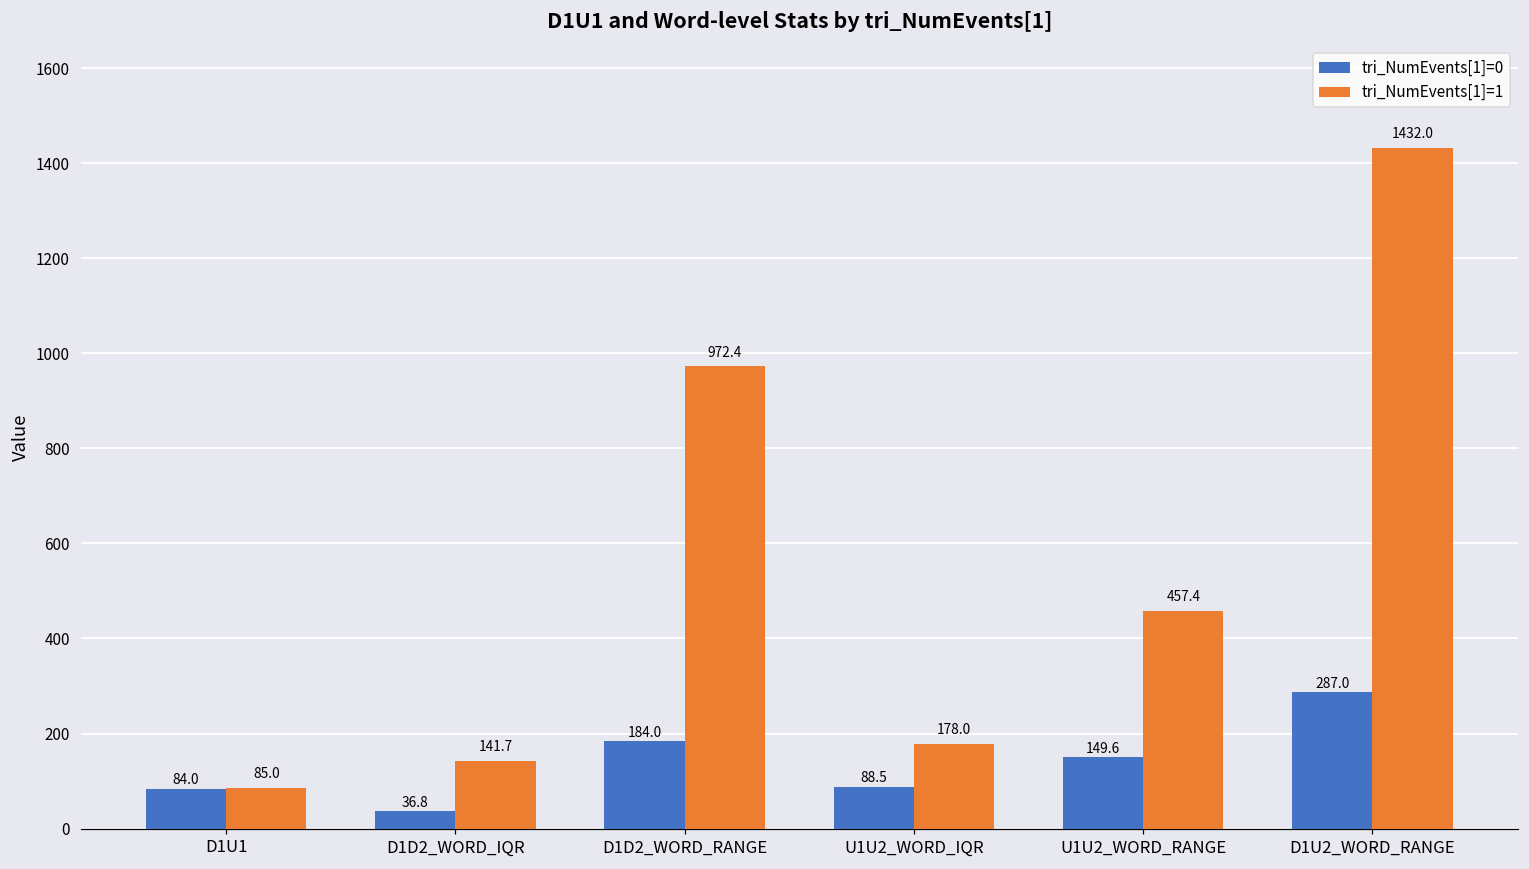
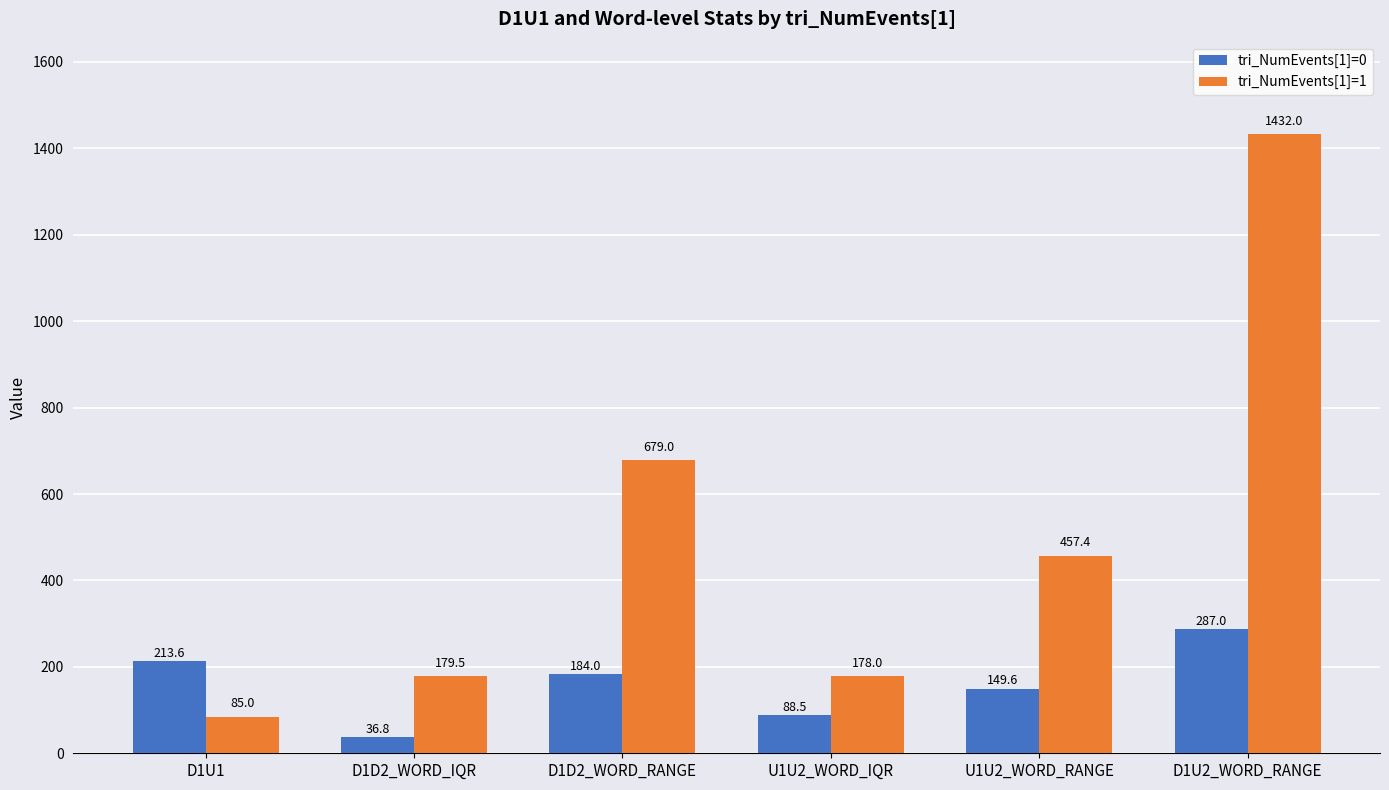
  {
    "tri_NumEvents[1]=0": {
-     "D1U1": 84.0,
+     "D1U1": 213.6,
      "D1D2_WORD_IQR": 36.8,
      "D1D2_WORD_RANGE": 184.0,
      "U1U2_WORD_IQR": 88.5,
      "U1U2_WORD_RANGE": 149.6,
      "D1U2_WORD_RANGE": 287.0
    },
    "tri_NumEvents[1]=1": {
      "D1U1": 85.0,
-     "D1D2_WORD_IQR": 141.7,
-     "D1D2_WORD_RANGE": 972.4,
+     "D1D2_WORD_IQR": 179.5,
+     "D1D2_WORD_RANGE": 679.0,
      "U1U2_WORD_IQR": 178.0,
      "U1U2_WORD_RANGE": 457.4,
      "D1U2_WORD_RANGE": 1432.0
    }
  }
